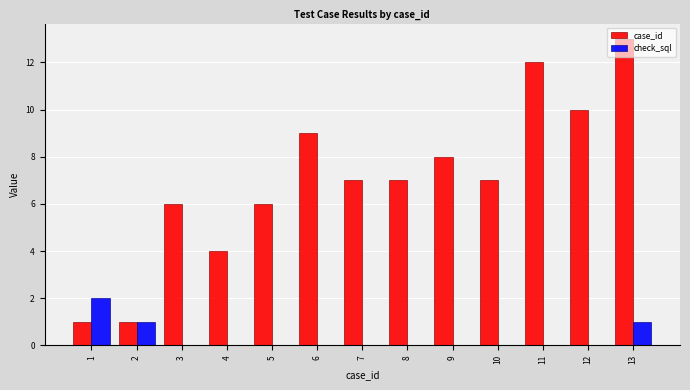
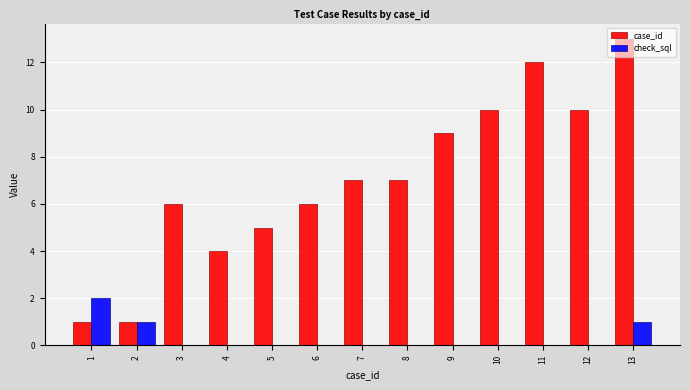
  {
    "case_id": {
      "1": 1,
      "2": 1,
      "3": 6,
      "4": 4,
-     "5": 6,
-     "6": 9,
+     "5": 5,
+     "6": 6,
      "7": 7,
      "8": 7,
-     "9": 8,
-     "10": 7,
+     "9": 9,
+     "10": 10,
      "11": 12,
      "12": 10
    },
    "check_sql": {
      "1": 2,
      "2": 1,
      "3": 0,
      "4": 0,
      "5": 0,
      "6": 0,
      "7": 0,
      "8": 0,
      "9": 0,
      "10": 0,
      "11": 0,
      "12": 0,
      "13": 1
    }
  }
